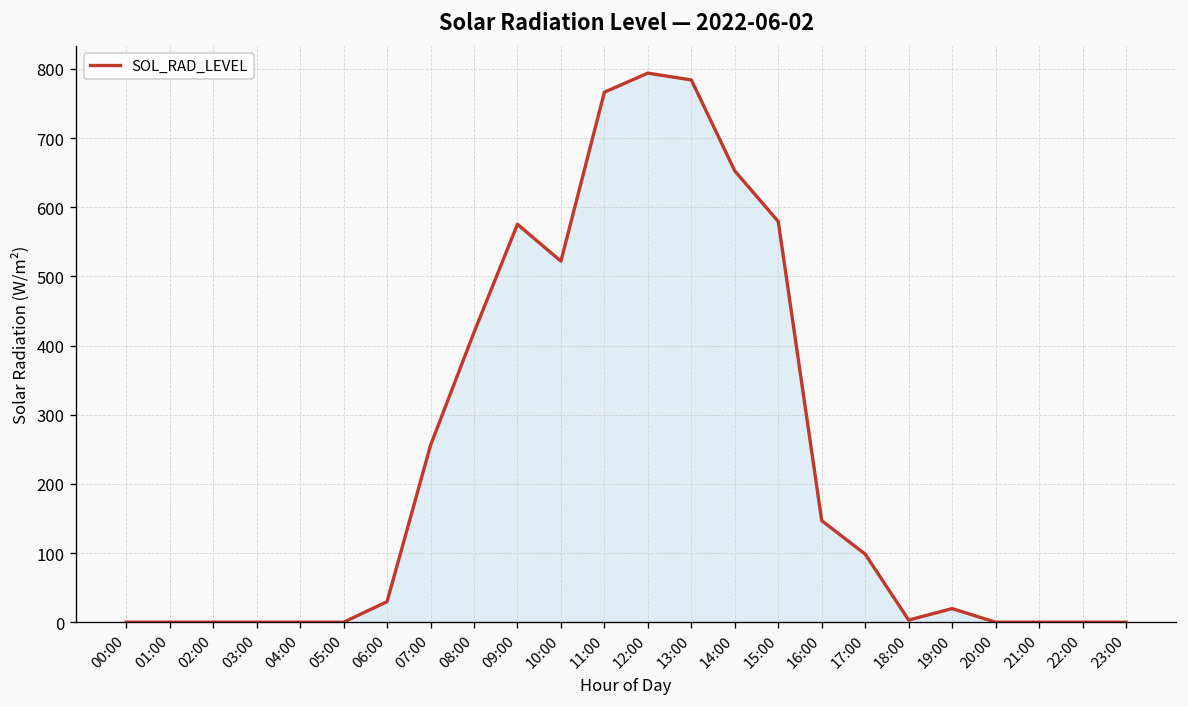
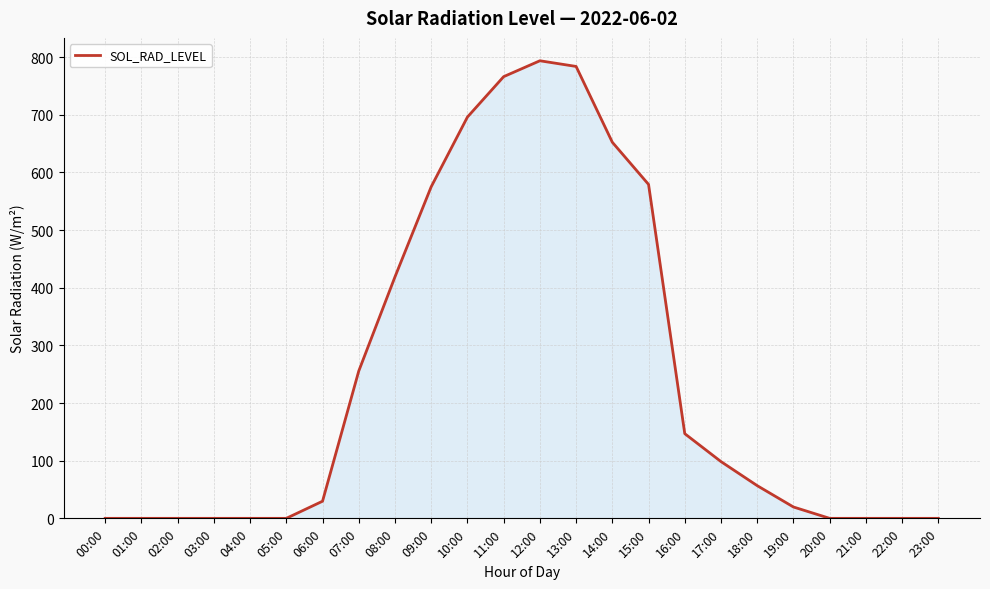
  {
    "00:00": 0,
    "01:00": 0,
    "02:00": 0,
    "03:00": 0,
    "04:00": 0,
    "05:00": 0,
    "06:00": 30,
    "07:00": 260,
    "08:00": 420,
    "09:00": 580,
-   "10:00": 520,
+   "10:00": 700,
    "11:00": 770,
    "12:00": 790,
    "13:00": 780,
    "14:00": 650,
    "15:00": 580,
    "16:00": 150,
    "17:00": 100,
-   "18:00": 0,
+   "18:00": 60,
    "19:00": 20,
    "20:00": 0,
    "21:00": 0,
    "22:00": 0,
    "23:00": 0
  }
